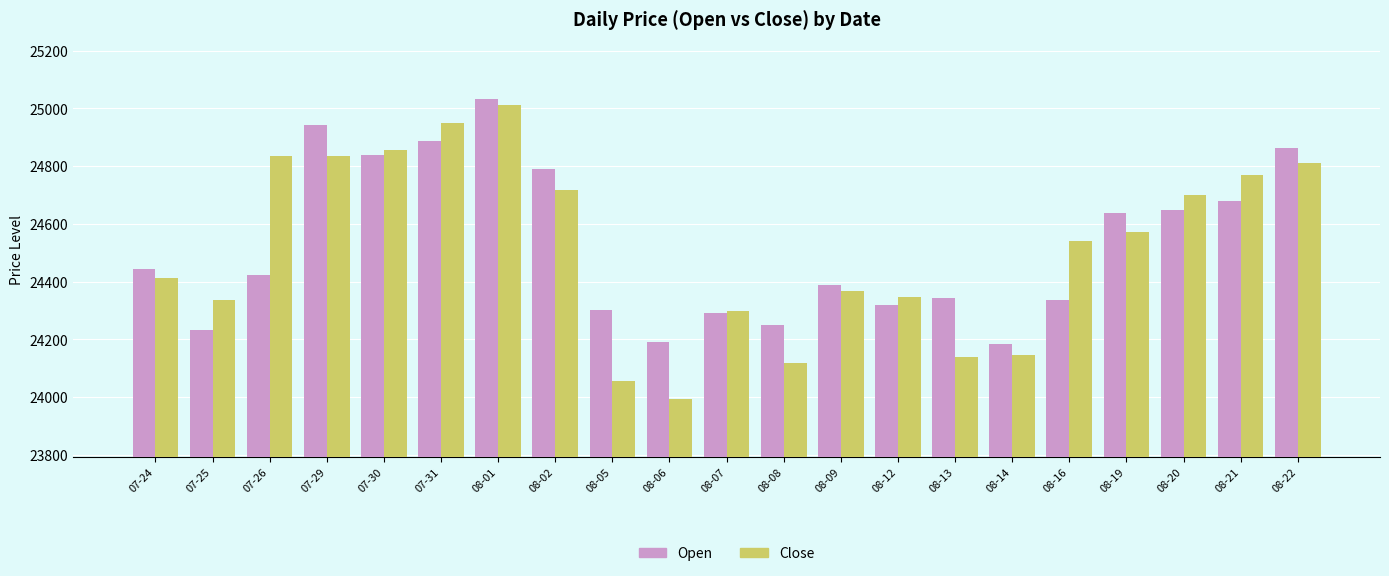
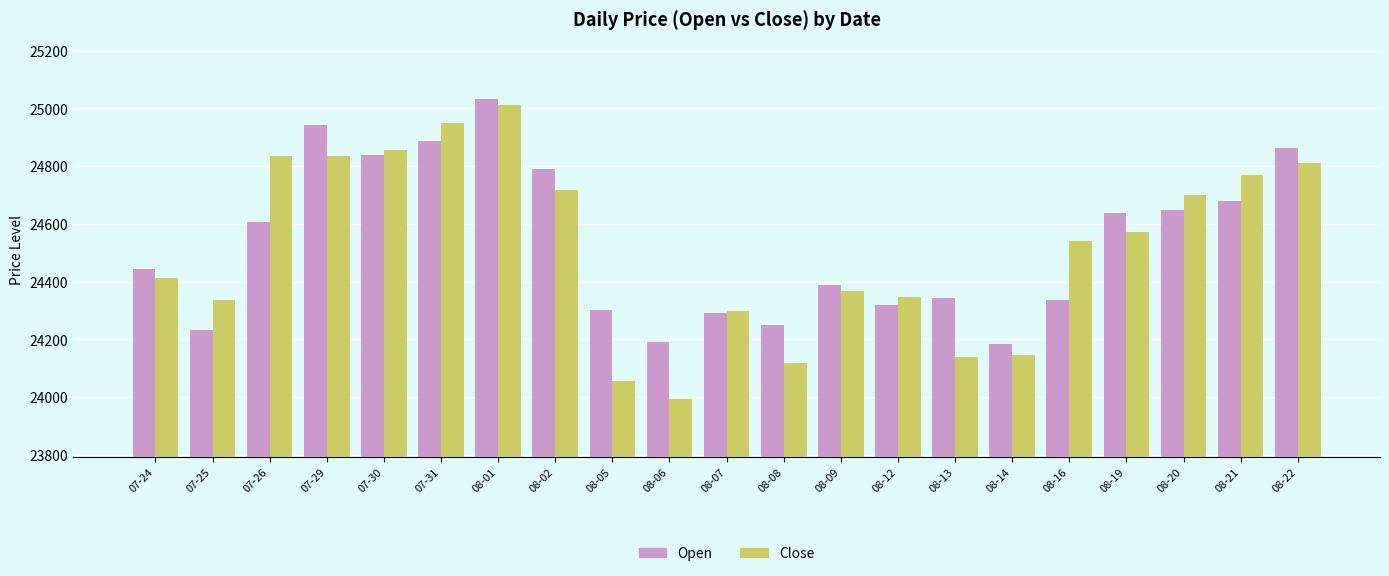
  {
    "Open": {
      "07-24": 24440,
      "07-25": 24230,
-     "07-26": 24420,
+     "07-26": 24610,
      "07-29": 24940,
      "07-30": 24840,
      "07-31": 24890,
      "08-01": 25030,
      "08-02": 24790,
      "08-05": 24300,
      "08-06": 24190,
      "08-07": 24290,
      "08-08": 24250,
      "08-09": 24390,
      "08-12": 24320,
      "08-13": 24340,
      "08-14": 24180,
      "08-16": 24330,
      "08-19": 24640,
      "08-20": 24650,
      "08-21": 24680,
      "08-22": 24860
    },
    "Close": {
      "07-24": 24410,
      "07-25": 24340,
      "07-26": 24830,
      "07-29": 24840,
      "07-30": 24860,
      "07-31": 24950,
      "08-01": 25010,
      "08-02": 24720,
      "08-05": 24060,
      "08-06": 23990,
      "08-07": 24300,
      "08-08": 24120,
      "08-09": 24370,
      "08-12": 24350,
      "08-13": 24140,
      "08-14": 24140,
      "08-16": 24540,
      "08-19": 24570,
      "08-20": 24700,
      "08-21": 24770,
      "08-22": 24810
    }
  }
